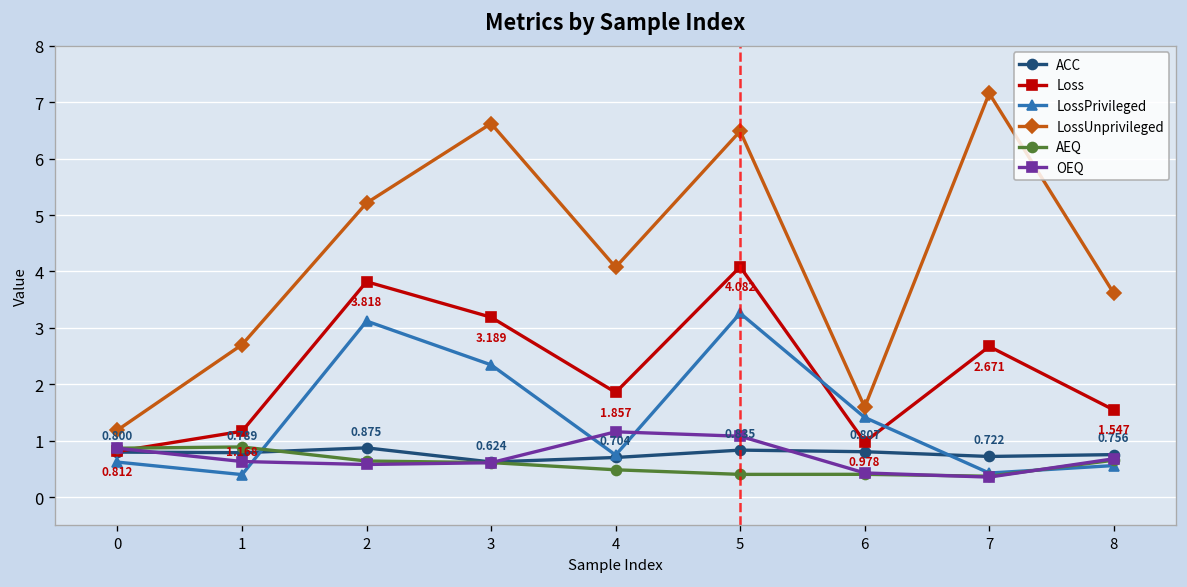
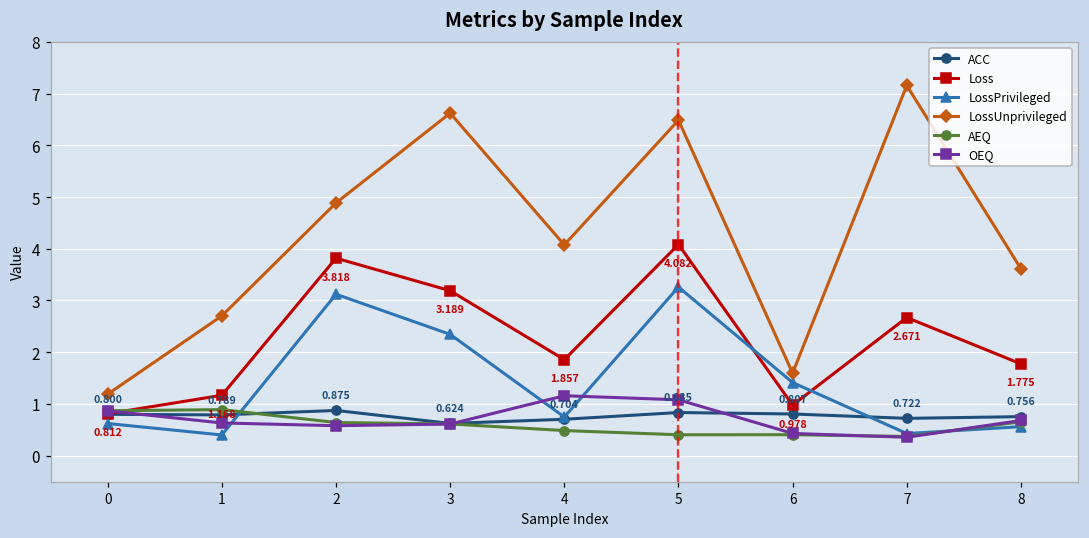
  {
    "ACC": {
      "2": 0.875,
      "7": 0.722
    },
    "Loss": {
      "2": 3.818,
      "3": 3.189,
      "4": 1.857,
      "5": 4.082,
      "6": 0.978,
      "7": 2.671,
-     "8": 1.547
+     "8": 1.775
    },
    "LossPrivileged": {
      "1": 0.4,
      "3": 2.3,
      "5": 3.3,
      "6": 1.4,
      "7": 0.4,
      "8": 0.6
    },
    "LossUnprivileged": {
      "1": 2.7,
-     "2": 5.2,
+     "2": 4.9,
      "3": 6.6,
      "4": 4.1,
      "5": 6.5,
      "6": 1.6,
      "7": 7.2,
      "8": 3.6
    },
    "AEQ": {
      "2": 0.6,
      "4": 0.5,
      "5": 0.4
    },
    "OEQ": {
      "1": 0.6,
      "2": 0.6
    }
  }
